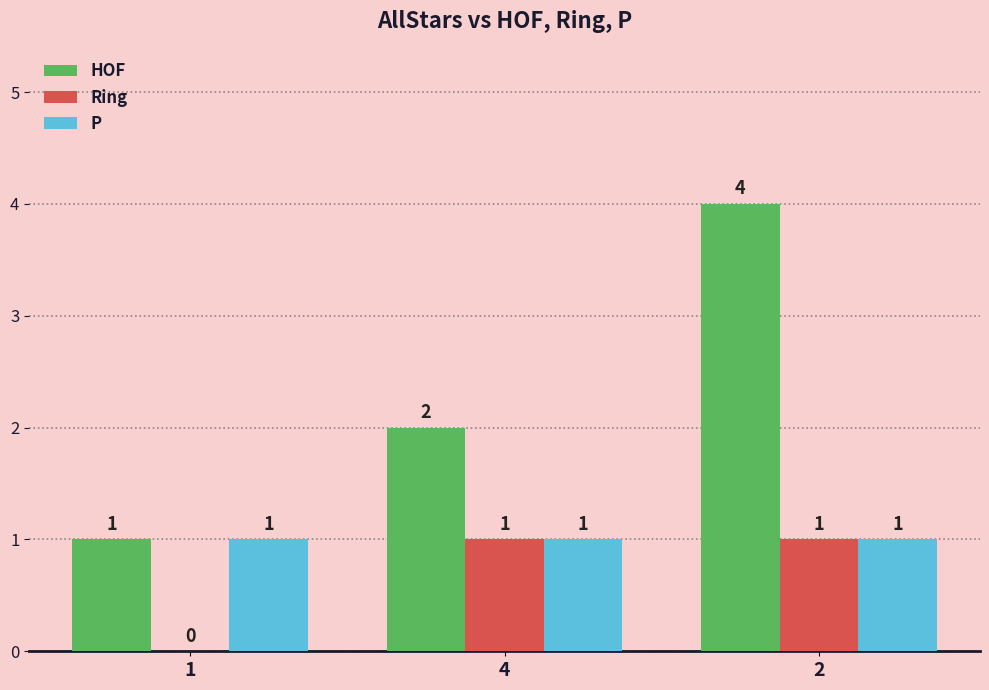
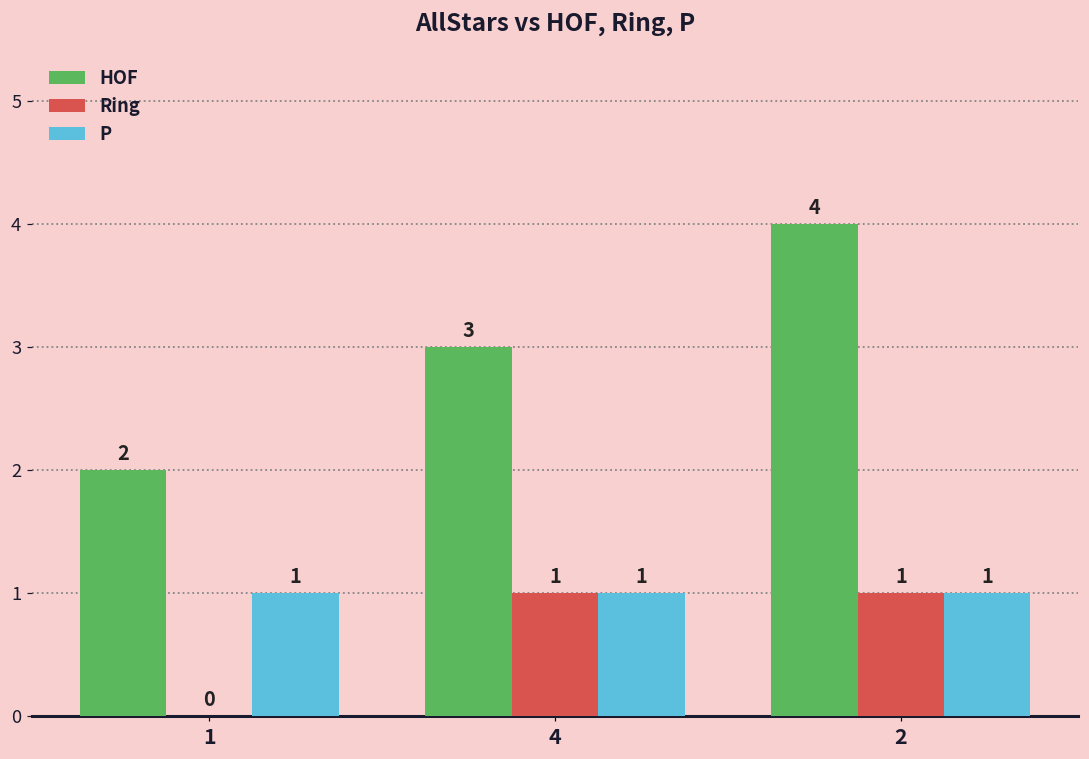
  {
    "HOF": {
-     "1": 1,
-     "4": 2,
+     "1": 2,
+     "4": 3,
      "2": 4
    },
    "Ring": {
      "1": 0,
      "4": 1,
      "2": 1
    },
    "P": {
      "1": 1,
      "4": 1,
      "2": 1
    }
  }
